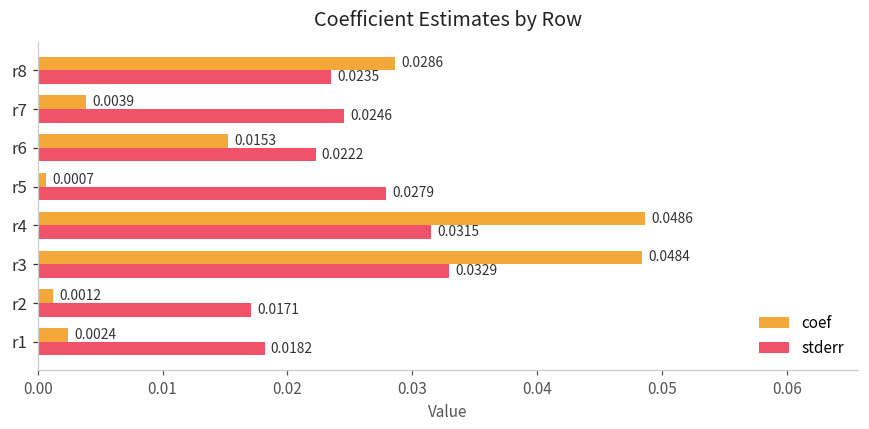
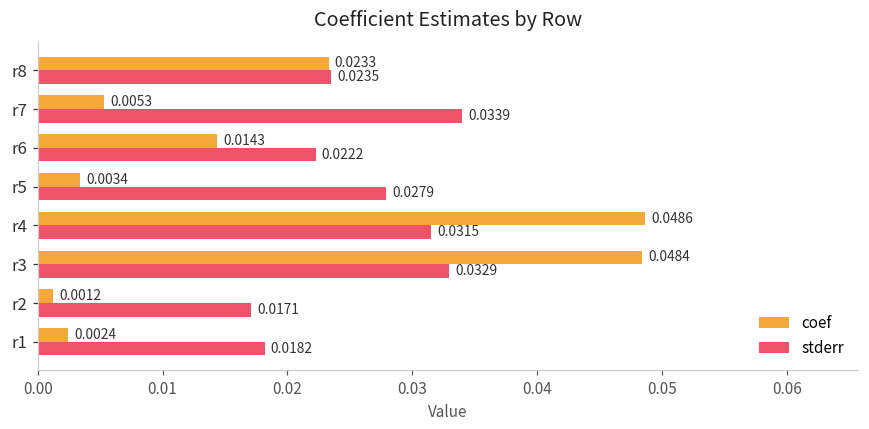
  {
    "coef": {
-     "r8": 0.0286,
-     "r7": 0.0039,
-     "r6": 0.0153,
-     "r5": 0.0007,
+     "r8": 0.0233,
+     "r7": 0.0053,
+     "r6": 0.0143,
+     "r5": 0.0034,
      "r4": 0.0486,
      "r3": 0.0484,
      "r2": 0.0012,
      "r1": 0.0024
    },
    "stderr": {
      "r8": 0.0235,
-     "r7": 0.0246,
+     "r7": 0.0339,
      "r6": 0.0222,
      "r5": 0.0279,
      "r4": 0.0315,
      "r3": 0.0329,
      "r2": 0.0171,
      "r1": 0.0182
    }
  }
